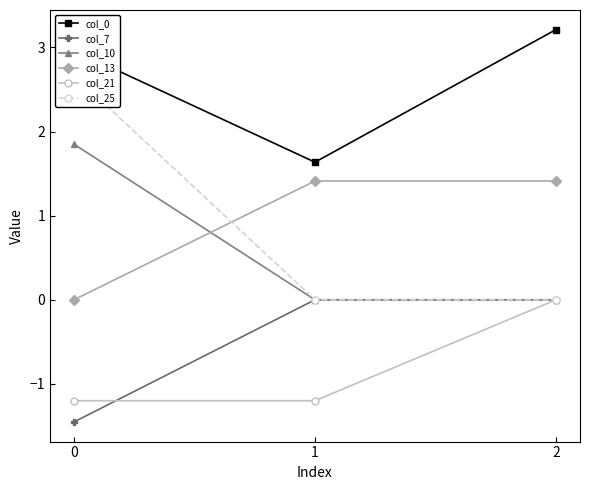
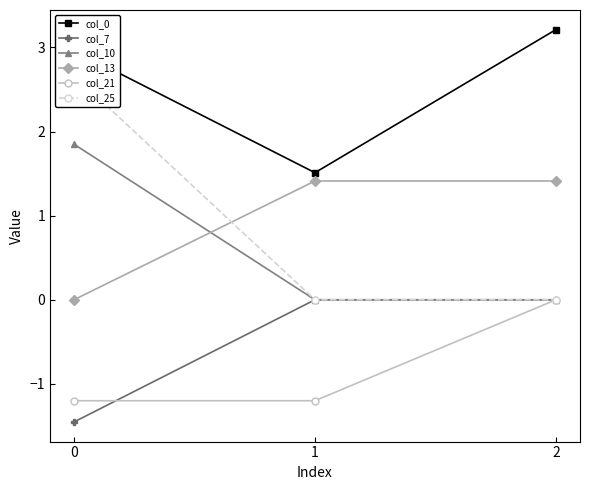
  {
    "col_0": {
-     "1": 1.6,
+     "1": 1.5,
      "2": 3.2
    }
  }
